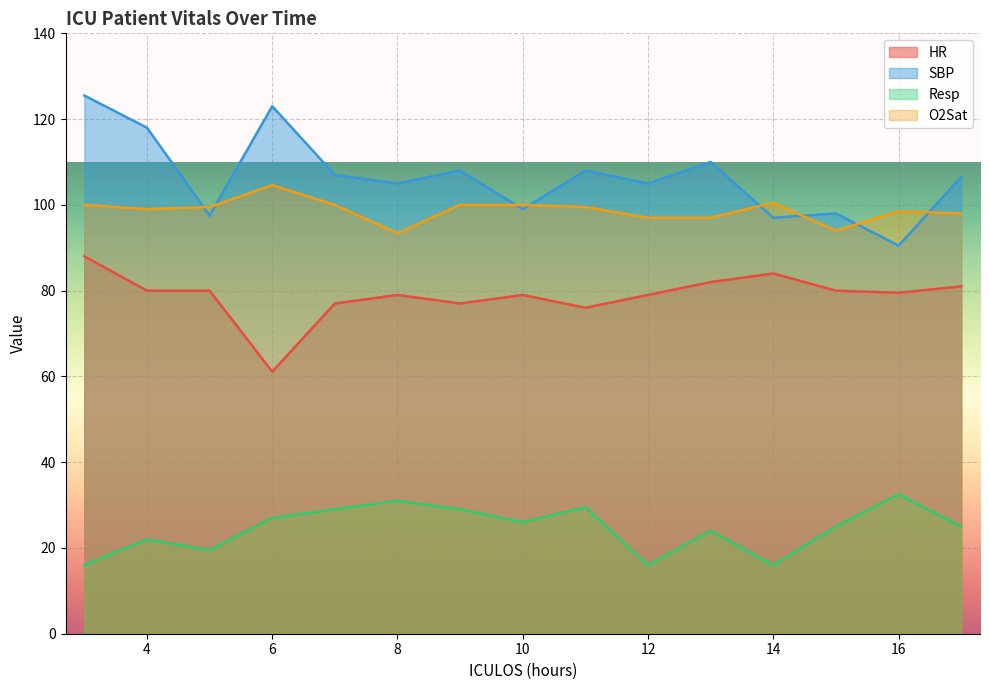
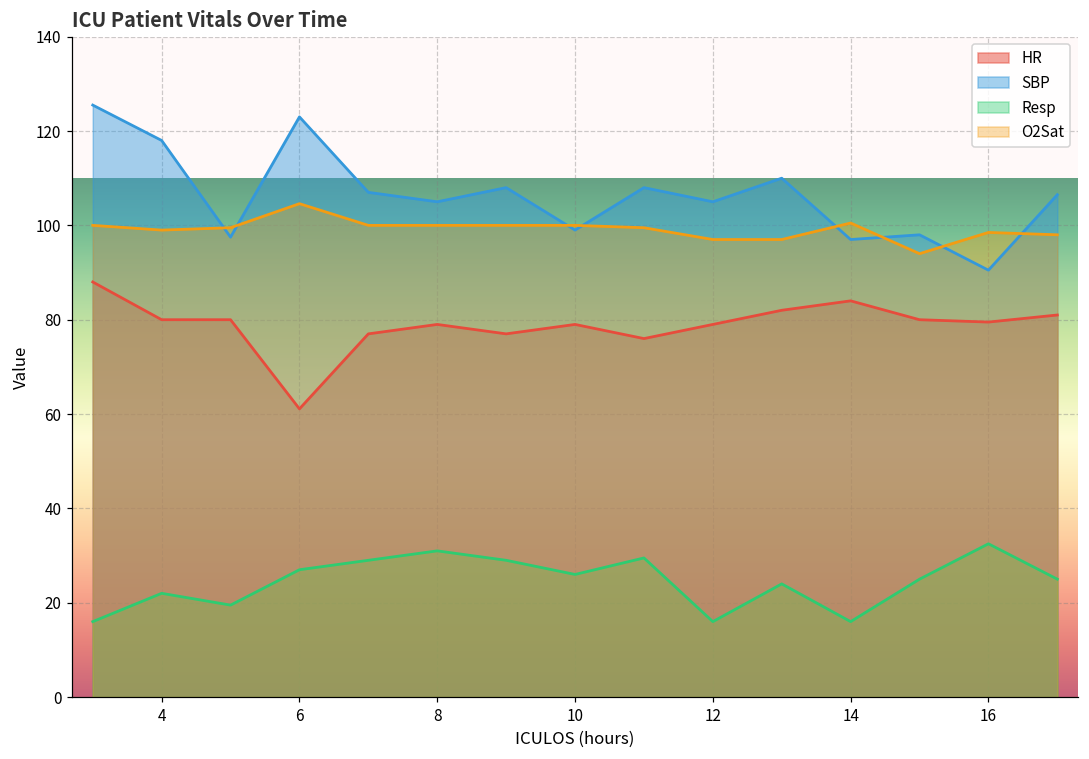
  {
    "HR": {
      "4": 80,
      "6": 61,
      "8": 79,
      "10": 79,
      "12": 79,
      "14": 84,
      "16": 80
    },
    "SBP": {
      "4": 118,
      "6": 123,
      "8": 105,
      "10": 99,
      "12": 105,
      "14": 97,
      "16": 91
    },
    "Resp": {
      "4": 22,
      "6": 27,
      "8": 31,
      "10": 26,
      "12": 16,
      "14": 16,
      "16": 33
    },
    "O2Sat": {
      "4": 99,
      "6": 105,
-     "8": 93,
+     "8": 100,
      "10": 100,
      "12": 97,
      "14": 101,
      "16": 99
    }
  }
